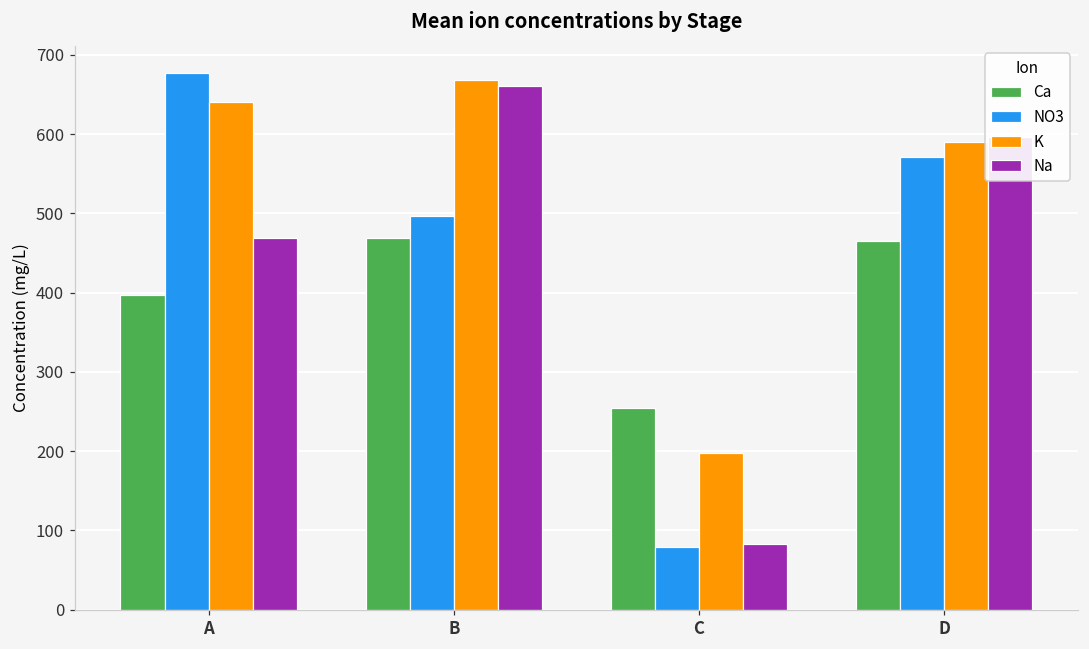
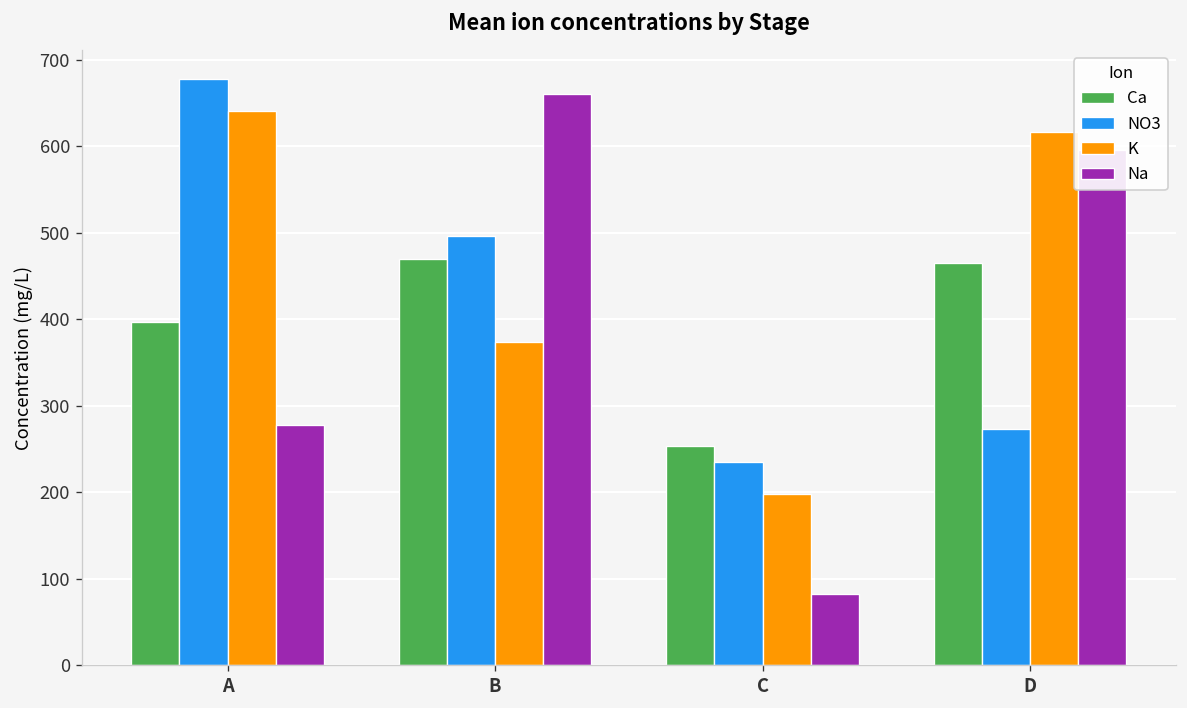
  {
    "Ca": {
      "A": 400,
      "B": 470,
      "C": 250,
      "D": 470
    },
    "NO3": {
      "A": 680,
      "B": 500,
-     "C": 80,
-     "D": 570
+     "C": 230,
+     "D": 270
    },
    "K": {
      "A": 640,
-     "B": 670,
+     "B": 370,
      "C": 200,
-     "D": 590
+     "D": 620
    },
    "Na": {
-     "A": 470,
+     "A": 280,
      "B": 660,
      "C": 80
    }
  }
